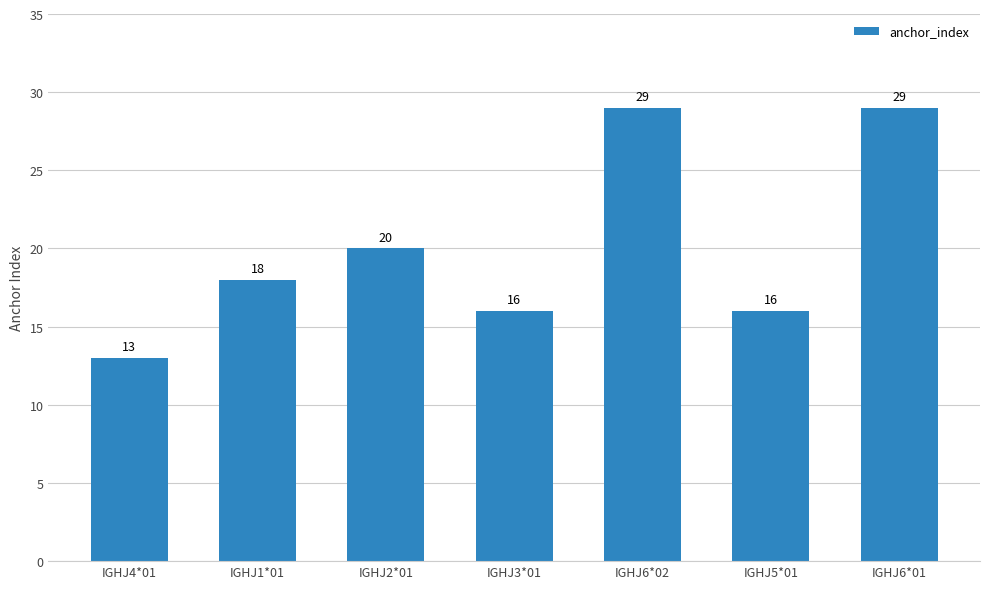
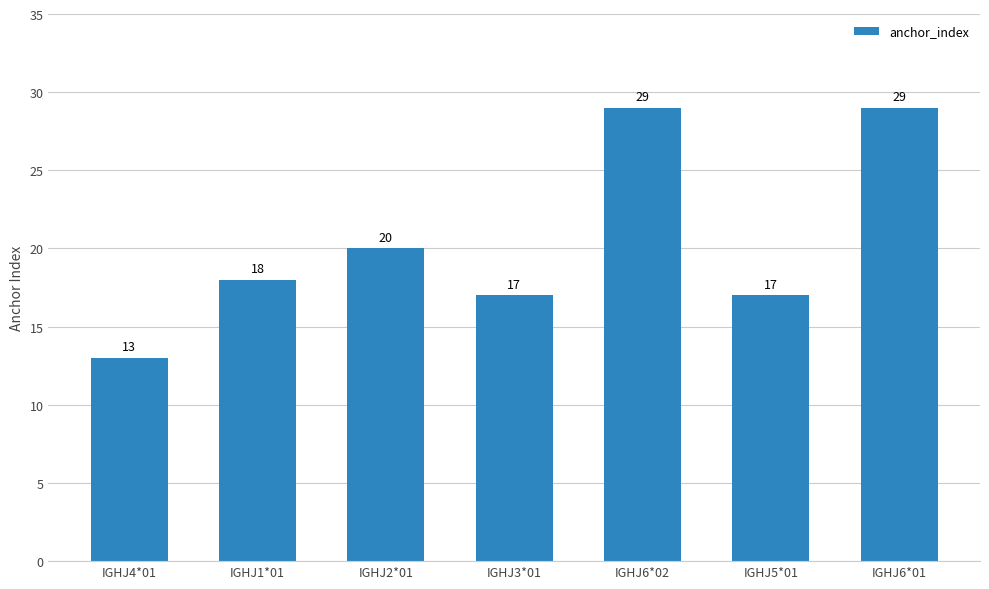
  {
    "IGHJ4*01": 13,
    "IGHJ1*01": 18,
    "IGHJ2*01": 20,
-   "IGHJ3*01": 16,
+   "IGHJ3*01": 17,
    "IGHJ6*02": 29,
-   "IGHJ5*01": 16,
+   "IGHJ5*01": 17,
    "IGHJ6*01": 29
  }
